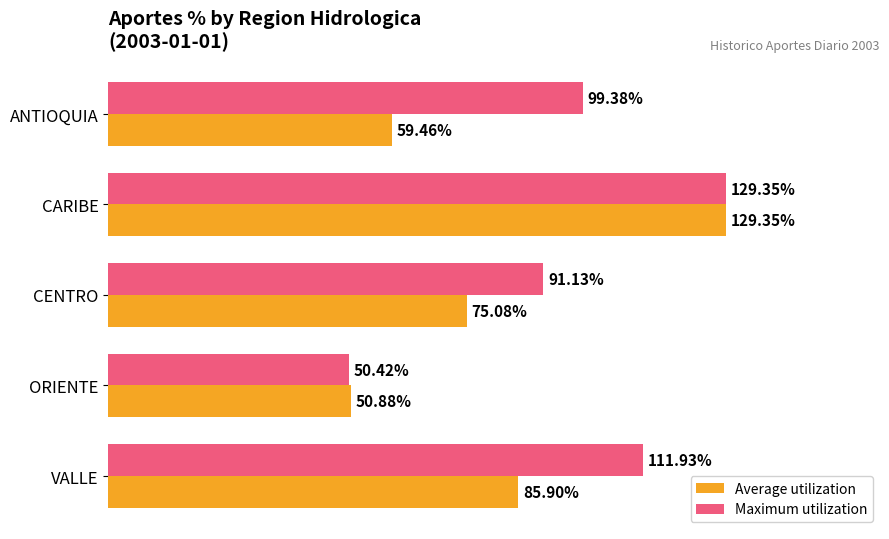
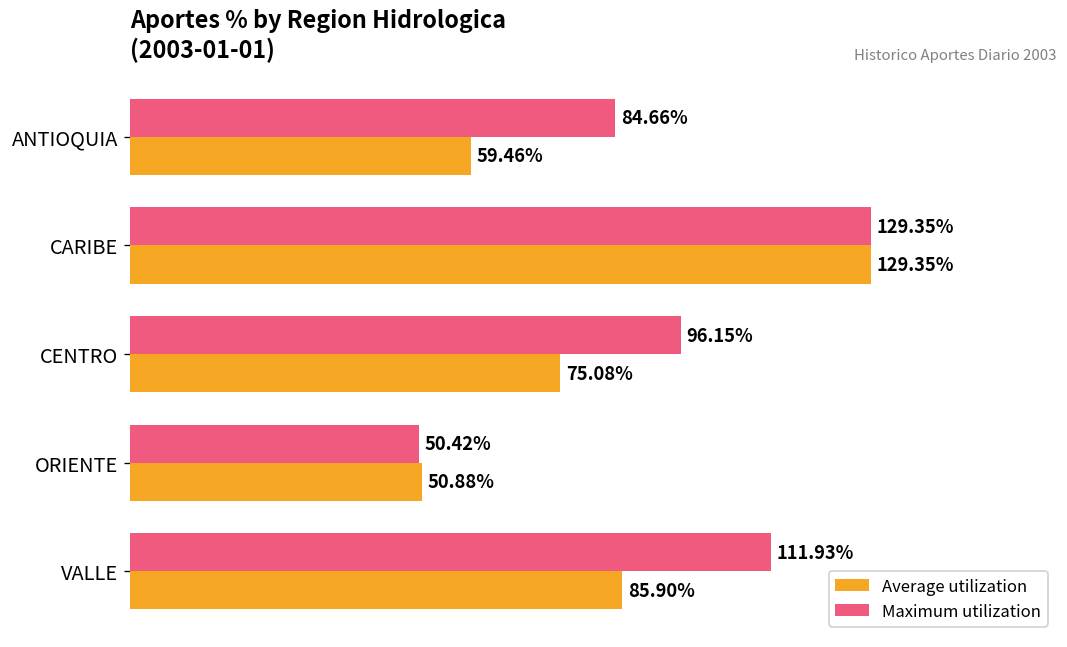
  {
    "Average utilization": {
      "ANTIOQUIA": "59.46%",
      "CARIBE": "129.35%",
      "CENTRO": "75.08%",
      "ORIENTE": "50.88%",
      "VALLE": "85.90%"
    },
    "Maximum utilization": {
-     "ANTIOQUIA": "99.38%",
+     "ANTIOQUIA": "84.66%",
      "CARIBE": "129.35%",
-     "CENTRO": "91.13%",
+     "CENTRO": "96.15%",
      "ORIENTE": "50.42%",
      "VALLE": "111.93%"
    }
  }
